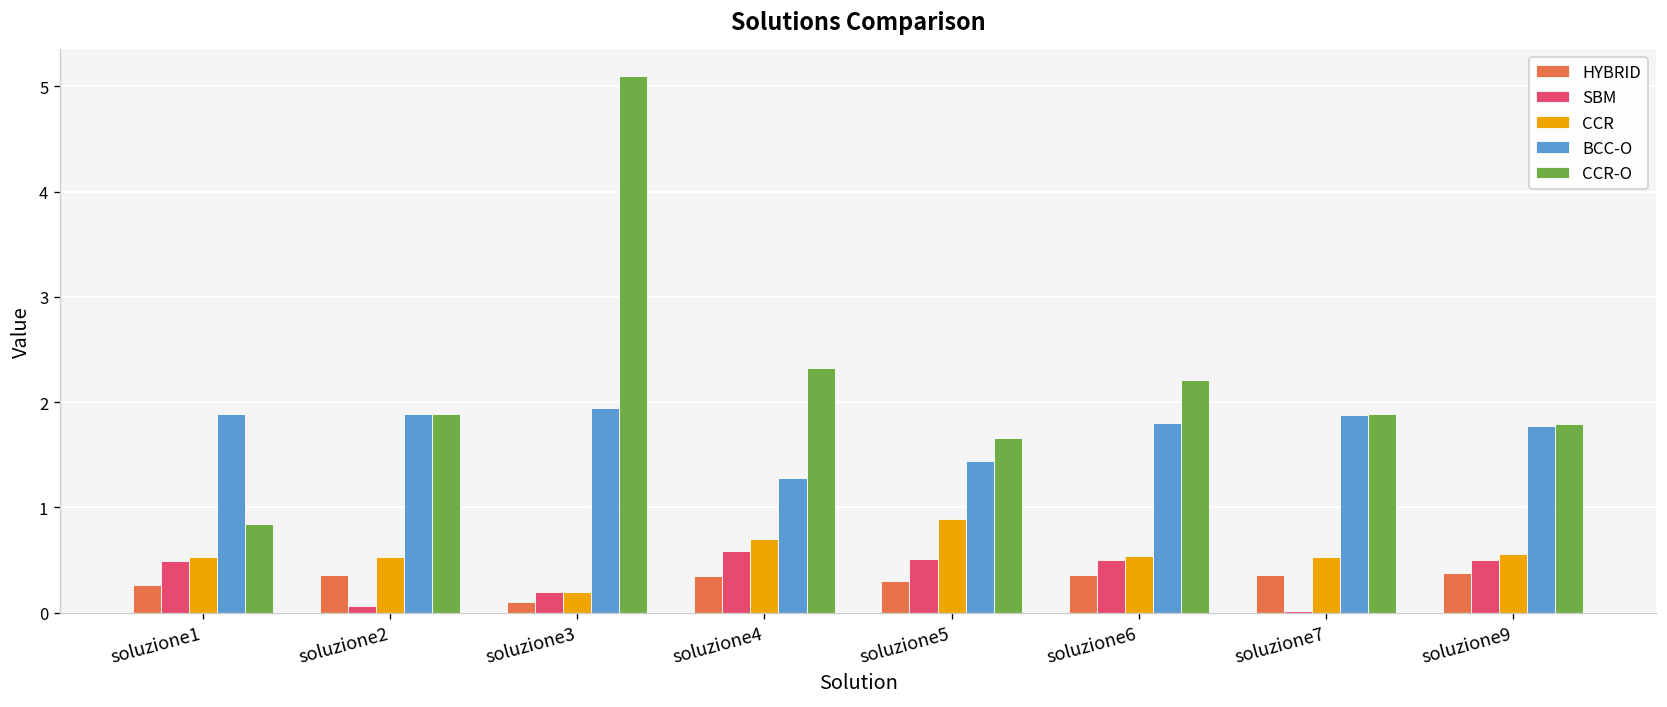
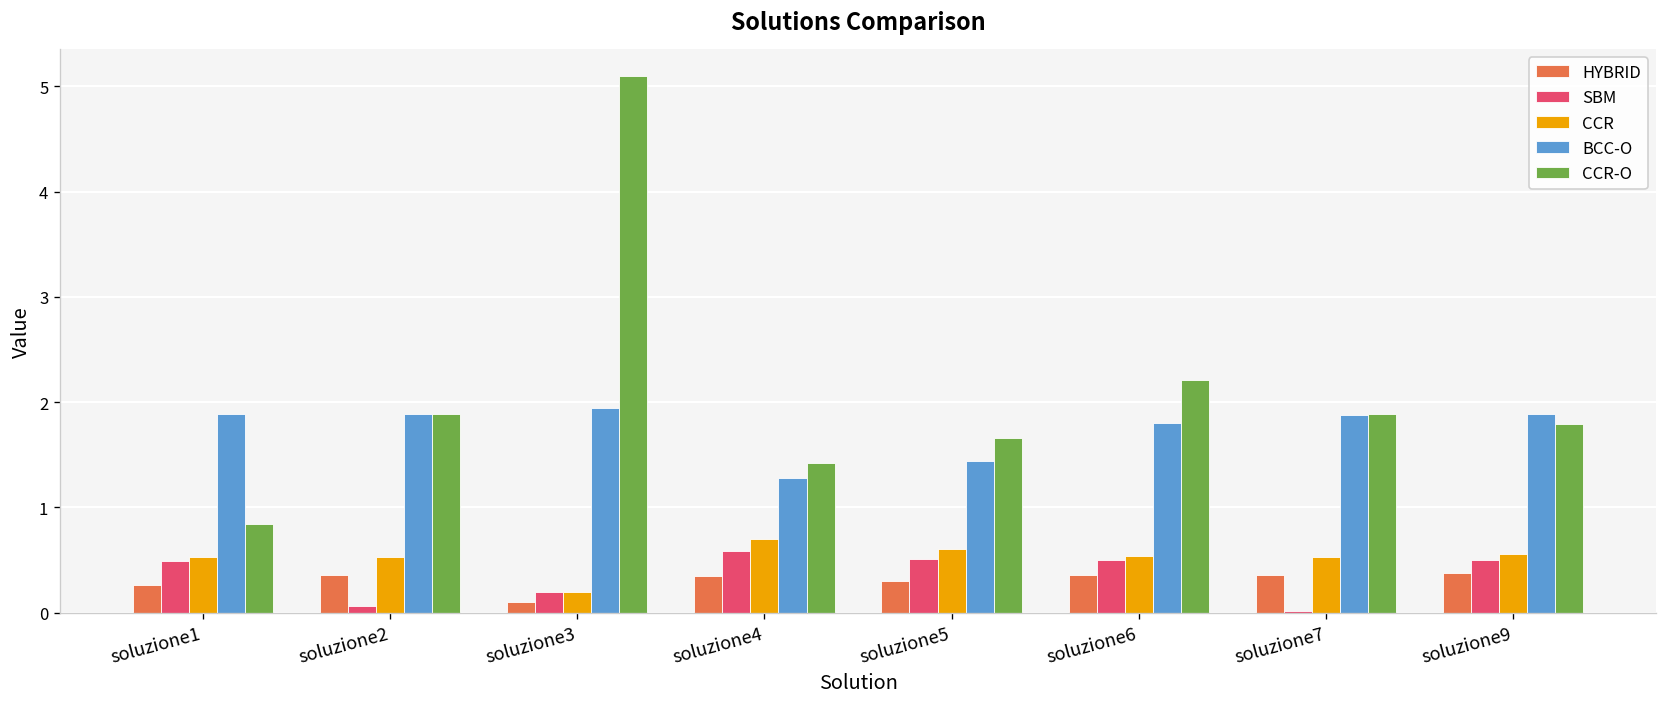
  {
    "CCR": {
      "soluzione1": 0.5,
      "soluzione2": 0.5,
      "soluzione3": 0.2,
      "soluzione4": 0.7,
-     "soluzione5": 0.9,
+     "soluzione5": 0.6,
      "soluzione6": 0.5,
      "soluzione7": 0.5,
      "soluzione9": 0.6
    },
    "BCC-O": {
      "soluzione1": 1.9,
      "soluzione2": 1.9,
      "soluzione3": 1.9,
      "soluzione4": 1.3,
      "soluzione5": 1.4,
      "soluzione6": 1.8,
      "soluzione7": 1.9,
-     "soluzione9": 1.8
+     "soluzione9": 1.9
    },
    "CCR-O": {
      "soluzione1": 0.8,
      "soluzione2": 1.9,
      "soluzione3": 5.1,
-     "soluzione4": 2.3,
+     "soluzione4": 1.4,
      "soluzione5": 1.7,
      "soluzione6": 2.2,
      "soluzione7": 1.9,
      "soluzione9": 1.8
    }
  }
